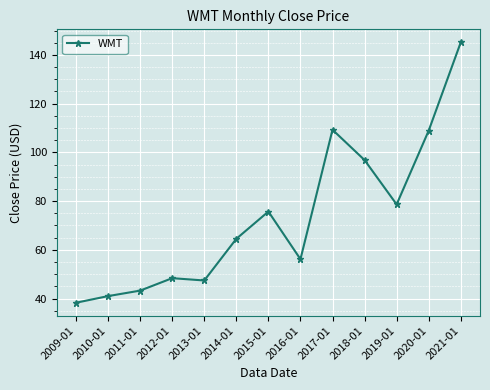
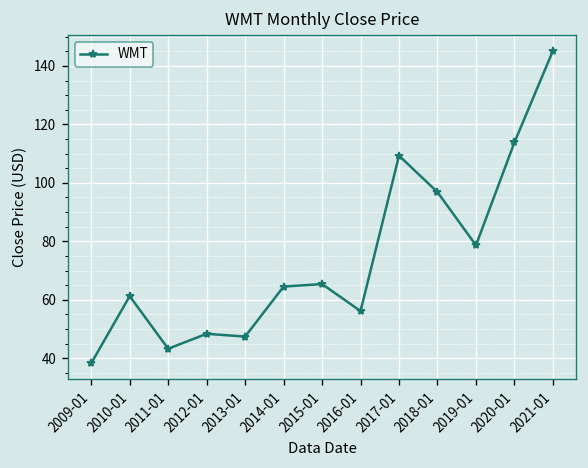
  {
    "2009-01": 38,
-   "2010-01": 41,
+   "2010-01": 61,
    "2011-01": 43,
    "2012-01": 48,
    "2013-01": 47,
    "2014-01": 65,
-   "2015-01": 76,
+   "2015-01": 65,
    "2016-01": 56,
    "2017-01": 109,
    "2018-01": 97,
    "2019-01": 79,
-   "2020-01": 109,
+   "2020-01": 114,
    "2021-01": 145
  }
